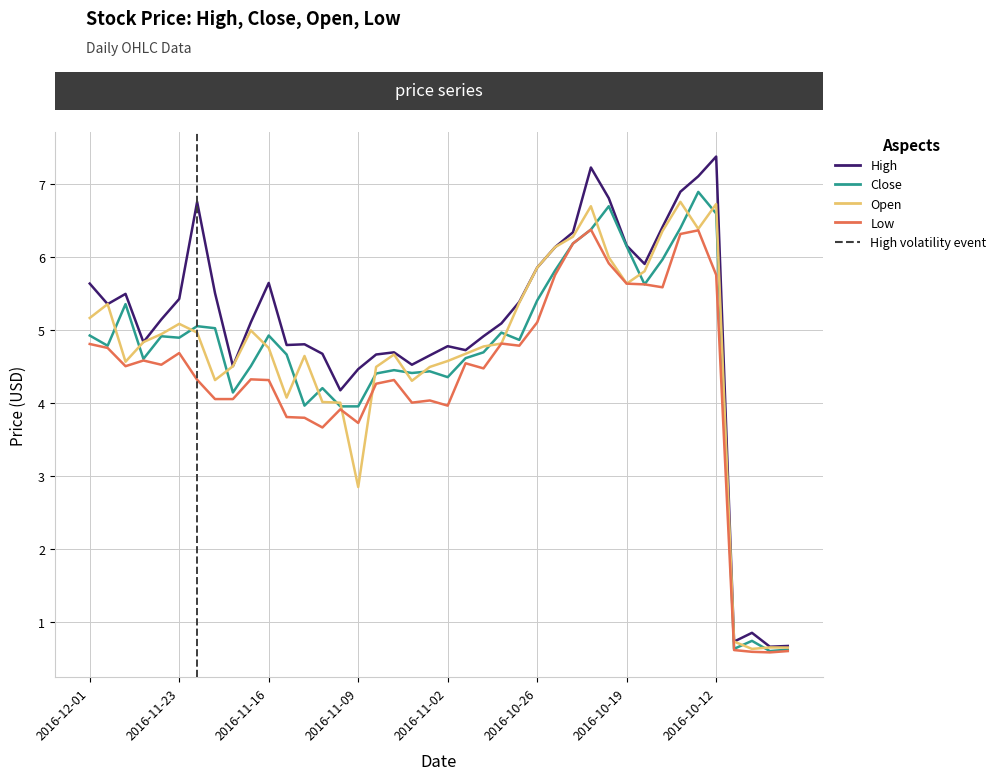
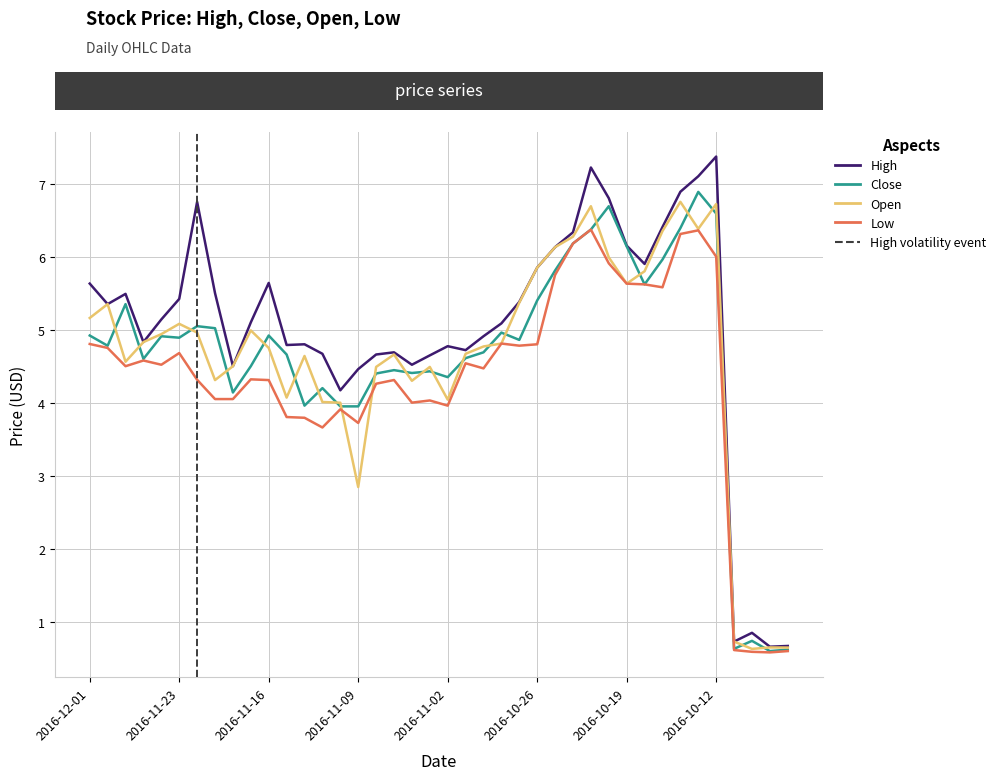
  {
    "High": {
      "2016-12-01": 5.6,
      "2016-11-23": 5.4,
      "2016-11-16": 5.6,
      "2016-11-09": 4.5,
      "2016-11-02": 4.8,
      "2016-10-12": 7.4
    },
    "Close": {
      "2016-12-01": 4.9,
      "2016-11-23": 4.9,
      "2016-11-16": 4.9,
      "2016-11-09": 4.0,
      "2016-11-02": 4.4,
      "2016-10-26": 5.4,
      "2016-10-12": 6.6
    },
    "Open": {
      "2016-12-01": 5.2,
      "2016-11-23": 5.1,
      "2016-11-16": 4.8,
      "2016-11-09": 2.8,
-     "2016-11-02": 4.6,
+     "2016-11-02": 4.0,
      "2016-10-12": 6.7
    },
    "Low": {
      "2016-12-01": 4.8,
      "2016-11-23": 4.7,
      "2016-11-16": 4.3,
      "2016-11-09": 3.7,
      "2016-11-02": 4.0,
-     "2016-10-26": 5.1,
-     "2016-10-12": 5.8
+     "2016-10-26": 4.8,
+     "2016-10-12": 6.0
    }
  }
